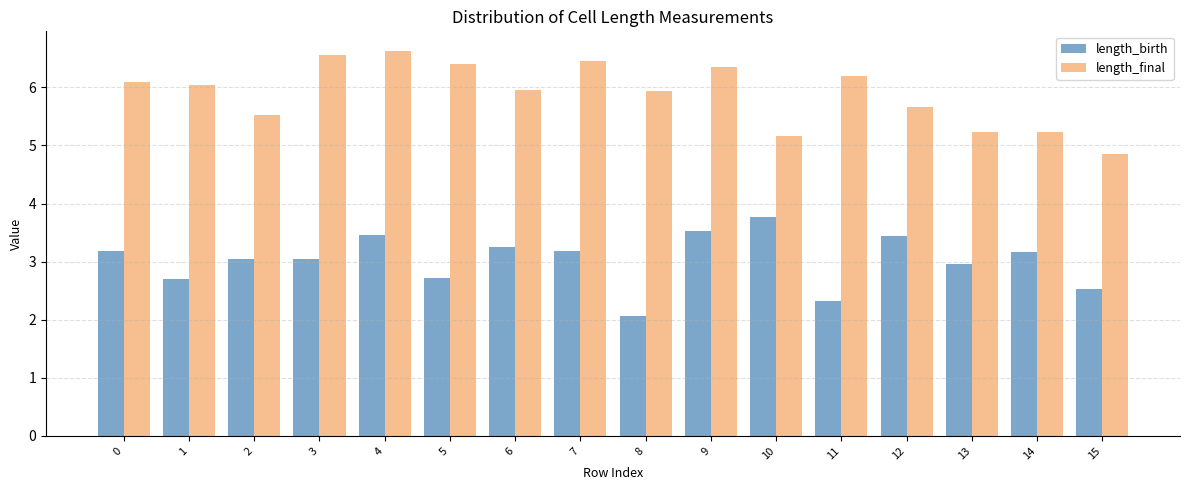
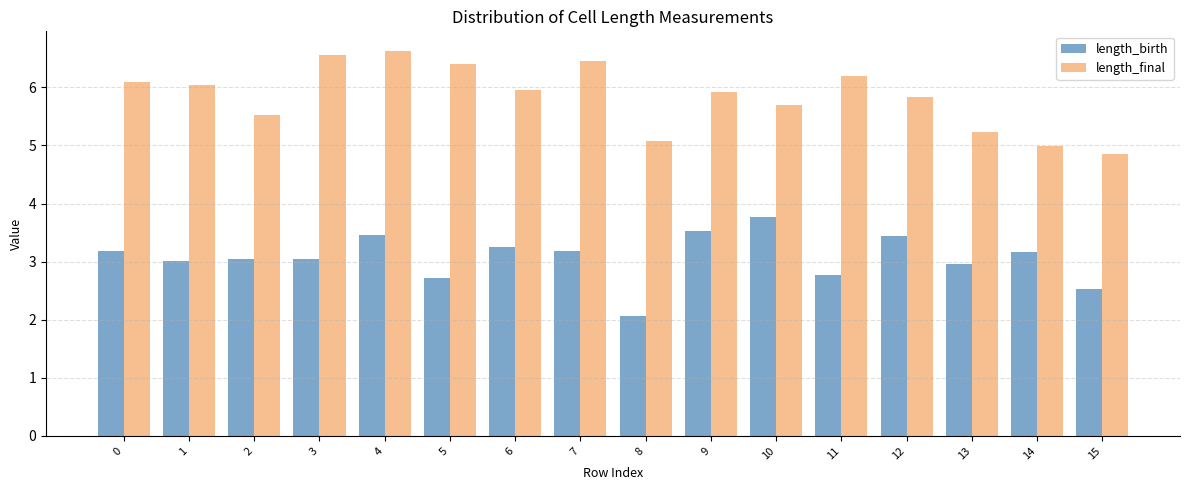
  {
    "length_birth": {
      "0": 3.2,
-     "1": 2.7,
+     "1": 3.0,
      "2": 3.0,
      "3": 3.0,
      "4": 3.5,
      "5": 2.7,
      "6": 3.3,
      "7": 3.2,
      "8": 2.1,
      "9": 3.5,
      "10": 3.8,
-     "11": 2.3,
+     "11": 2.8,
      "12": 3.4,
      "13": 3.0,
      "14": 3.2,
      "15": 2.5
    },
    "length_final": {
      "0": 6.1,
      "1": 6.0,
      "2": 5.5,
      "3": 6.5,
      "4": 6.6,
      "5": 6.4,
      "6": 6.0,
      "7": 6.5,
-     "8": 5.9,
-     "9": 6.3,
-     "10": 5.2,
+     "8": 5.1,
+     "9": 5.9,
+     "10": 5.7,
      "11": 6.2,
-     "12": 5.7,
+     "12": 5.8,
      "13": 5.2,
-     "14": 5.2,
+     "14": 5.0,
      "15": 4.9
    }
  }
